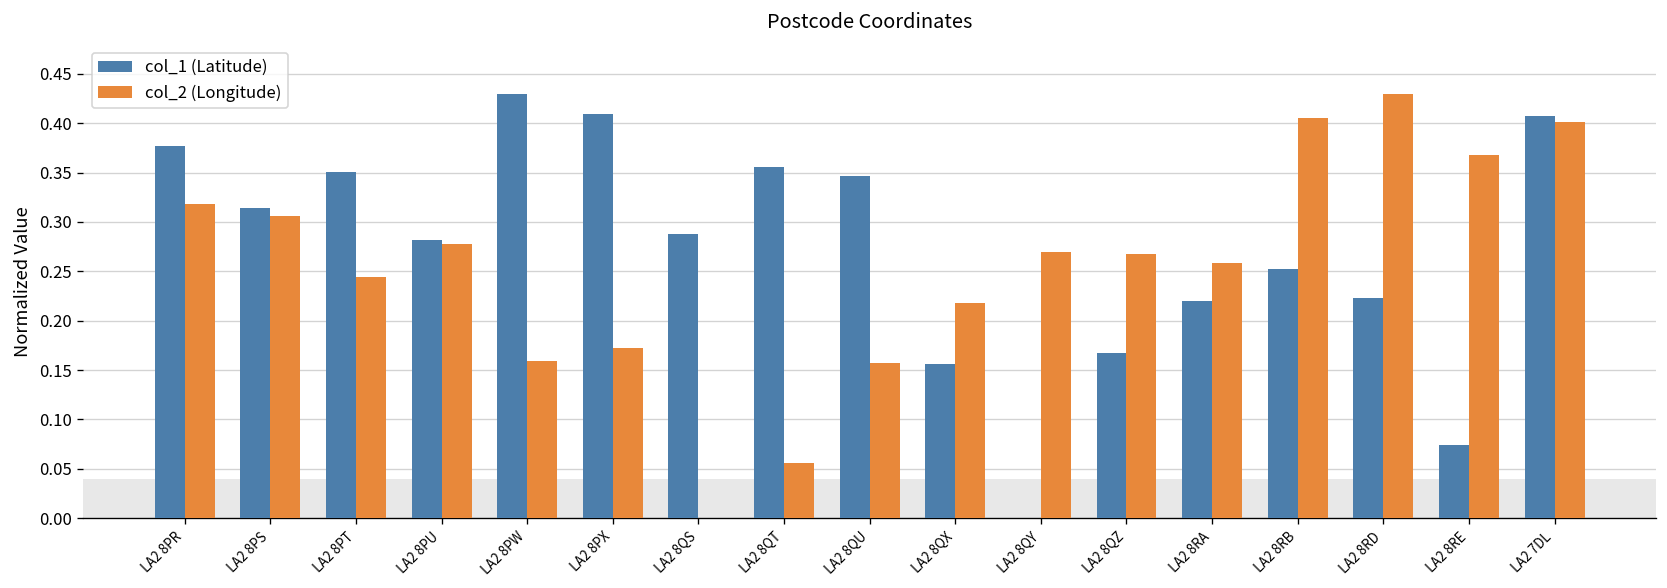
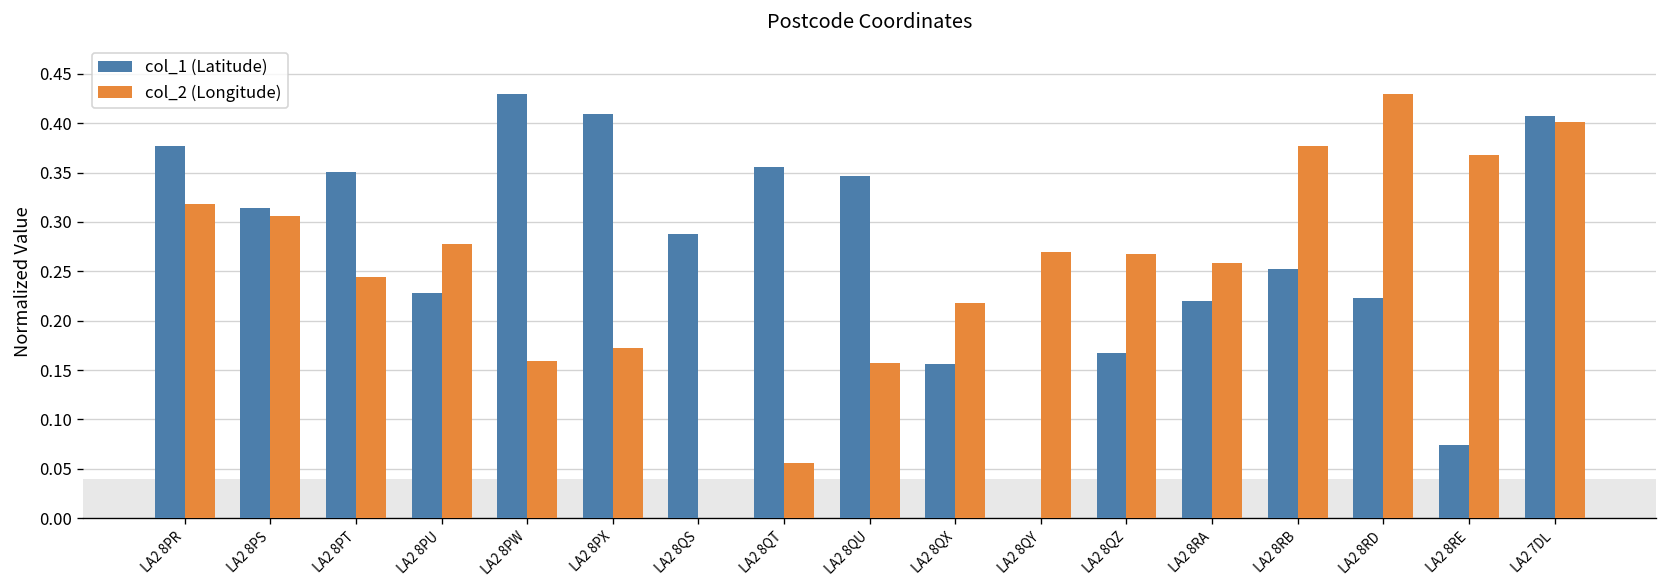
  {
    "col_1 (Latitude)": {
      "LA2 8PR": 0.38,
      "LA2 8PS": 0.31,
      "LA2 8PT": 0.35,
-     "LA2 8PU": 0.28,
+     "LA2 8PU": 0.23,
      "LA2 8PW": 0.43,
      "LA2 8PX": 0.41,
      "LA2 8QS": 0.29,
      "LA2 8QT": 0.36,
      "LA2 8QU": 0.35,
      "LA2 8QX": 0.16,
      "LA2 8QY": 0.00,
      "LA2 8QZ": 0.17,
      "LA2 8RA": 0.22,
      "LA2 8RB": 0.25,
      "LA2 8RD": 0.22,
      "LA2 8RE": 0.07,
      "LA2 7DL": 0.41
    },
    "col_2 (Longitude)": {
      "LA2 8PR": 0.32,
      "LA2 8PS": 0.31,
      "LA2 8PT": 0.24,
      "LA2 8PU": 0.28,
      "LA2 8PW": 0.16,
      "LA2 8PX": 0.17,
      "LA2 8QS": 0.00,
      "LA2 8QT": 0.06,
      "LA2 8QU": 0.16,
      "LA2 8QX": 0.22,
      "LA2 8QY": 0.27,
      "LA2 8QZ": 0.27,
      "LA2 8RA": 0.26,
-     "LA2 8RB": 0.40,
+     "LA2 8RB": 0.38,
      "LA2 8RD": 0.43,
      "LA2 8RE": 0.37,
      "LA2 7DL": 0.40
    }
  }
